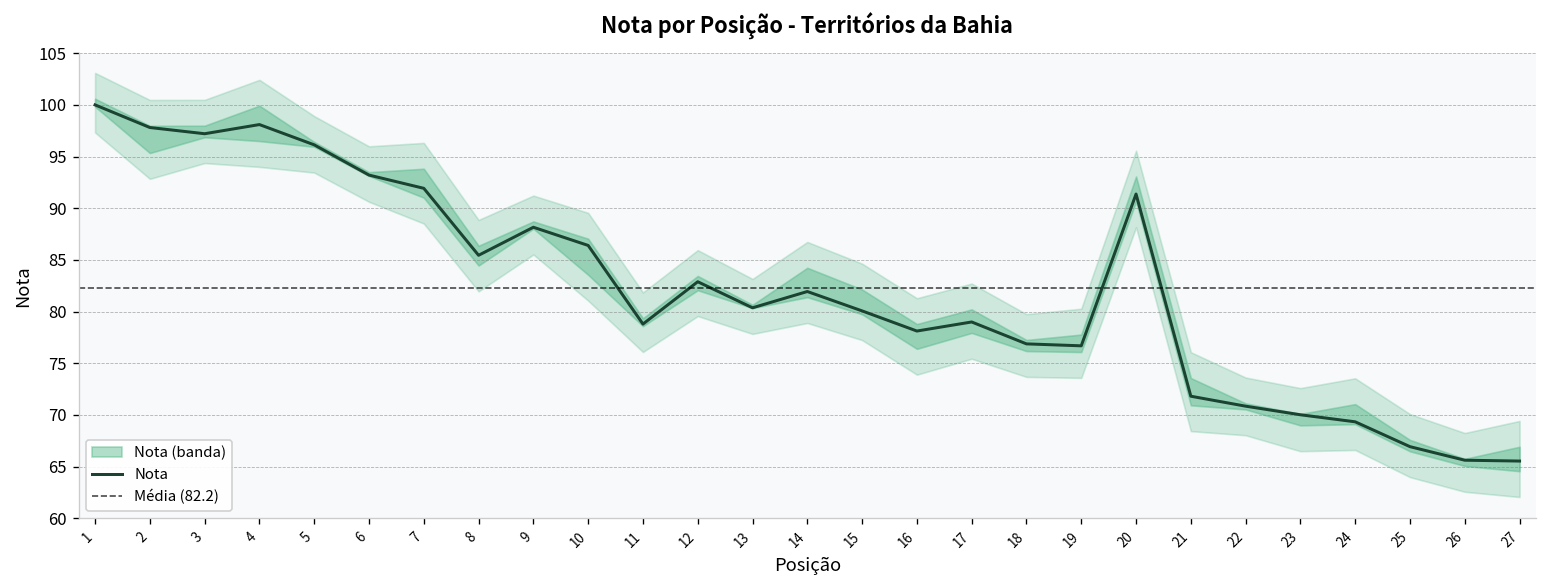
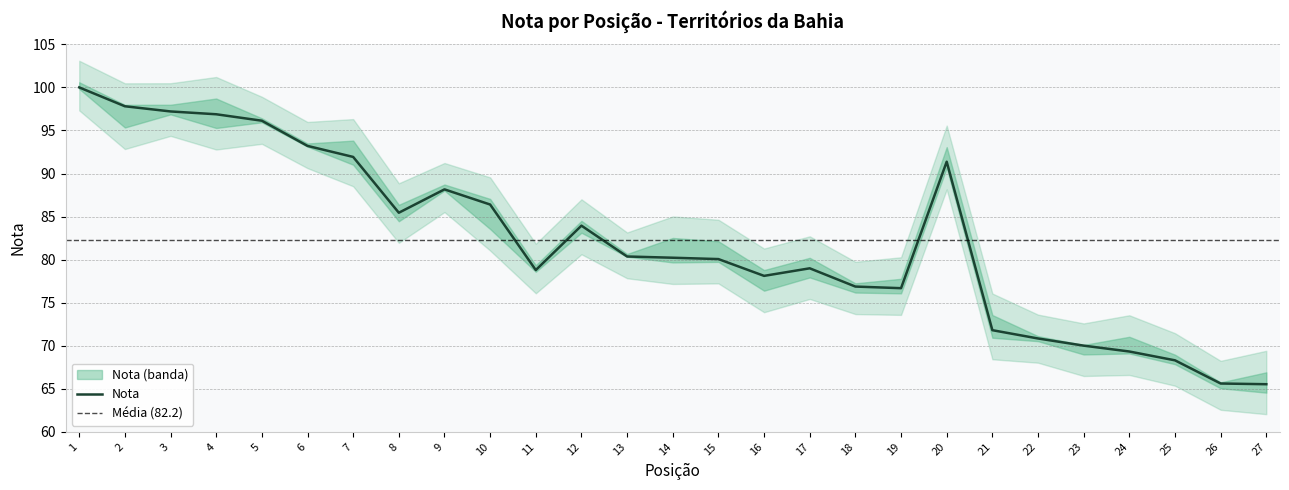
  {
    "Nota": {
      "1": 100,
      "3": 97,
-     "4": 98,
+     "4": 97,
      "7": 92,
      "8": 85,
      "9": 88,
      "10": 86,
      "11": 79,
-     "12": 83,
-     "14": 82,
+     "12": 84,
+     "14": 80,
      "15": 80,
      "16": 78,
      "17": 79,
      "18": 77,
      "19": 77,
      "20": 91,
      "21": 72,
      "24": 69,
-     "25": 67,
+     "25": 68,
      "27": 66
    }
  }
